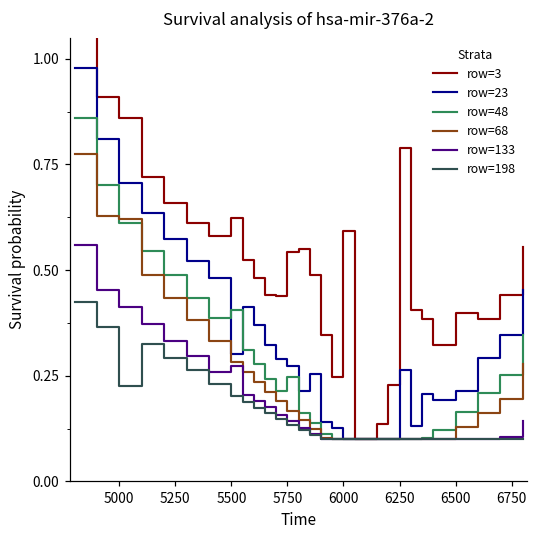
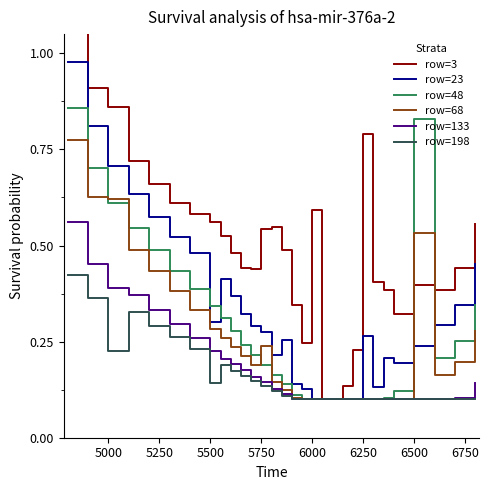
  {
    "row=3": {
      "5000": 0.86,
-     "5500": 0.62,
+     "5500": 0.56,
      "5750": 0.54,
      "6000": 0.59,
      "6250": 0.79,
      "6500": 0.40
    },
    "row=23": {
      "5000": 0.71,
      "5500": 0.30,
      "5750": 0.27,
      "6250": 0.26,
-     "6500": 0.21
+     "6500": 0.24
    },
    "row=48": {
      "5000": 0.61,
-     "5500": 0.40,
-     "5750": 0.25,
-     "6500": 0.16
+     "5500": 0.34,
+     "5750": 0.19,
+     "6500": 0.83
    },
    "row=68": {
      "5000": 0.62,
      "5500": 0.28,
-     "5750": 0.17,
-     "6500": 0.13
+     "5750": 0.24,
+     "6500": 0.53
    },
    "row=133": {
-     "5000": 0.41,
-     "5500": 0.27,
+     "5000": 0.39,
+     "5500": 0.22,
      "5750": 0.14
    },
    "row=198": {
      "5000": 0.22,
-     "5500": 0.20,
+     "5500": 0.14,
      "5750": 0.13
    }
  }
